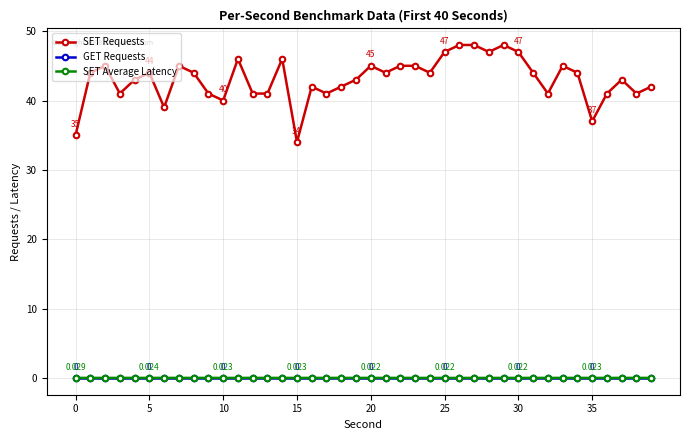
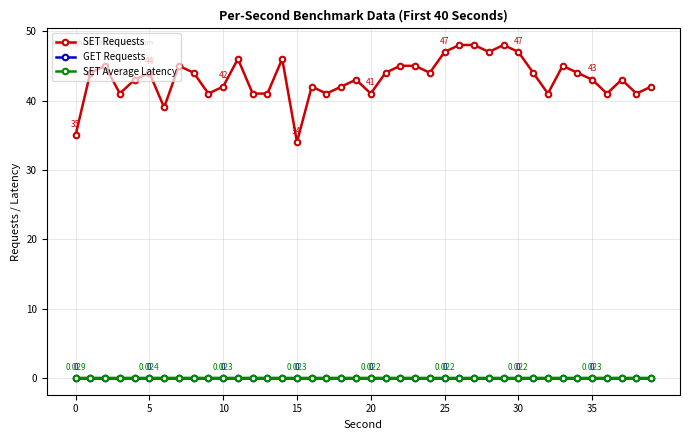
  {
    "SET Requests": {
      "0": 35,
-     "10": 40,
+     "10": 42,
      "15": 34,
-     "20": 45,
+     "20": 41,
      "25": 47,
      "30": 47,
-     "35": 37
+     "35": 43
    }
  }
